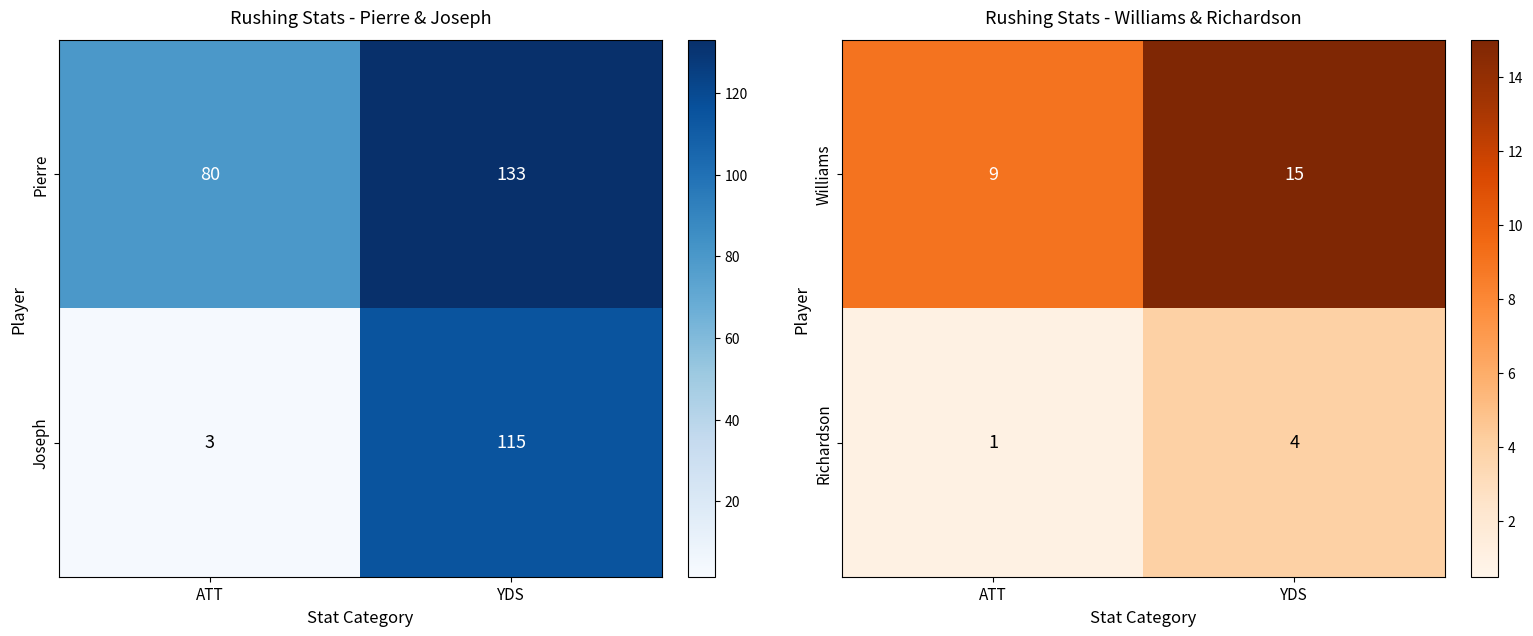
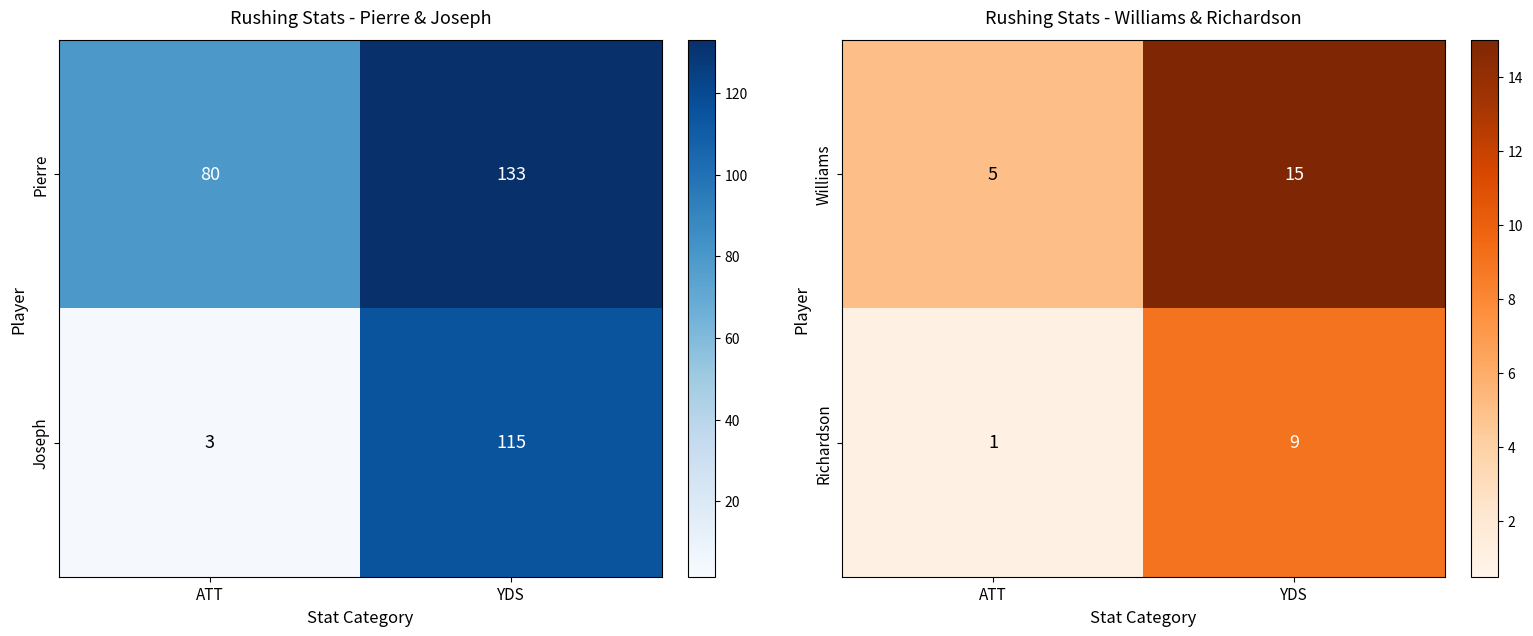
  {
    "Rushing Stats - Pierre & Joseph": {
      "Pierre": {
        "ATT": 80,
        "YDS": 133
      },
      "Joseph": {
        "ATT": 3,
        "YDS": 115
      }
    },
    "Rushing Stats - Williams & Richardson": {
      "Williams": {
-       "ATT": 9,
+       "ATT": 5,
        "YDS": 15
      },
      "Richardson": {
        "ATT": 1,
-       "YDS": 4
+       "YDS": 9
      }
    }
  }
